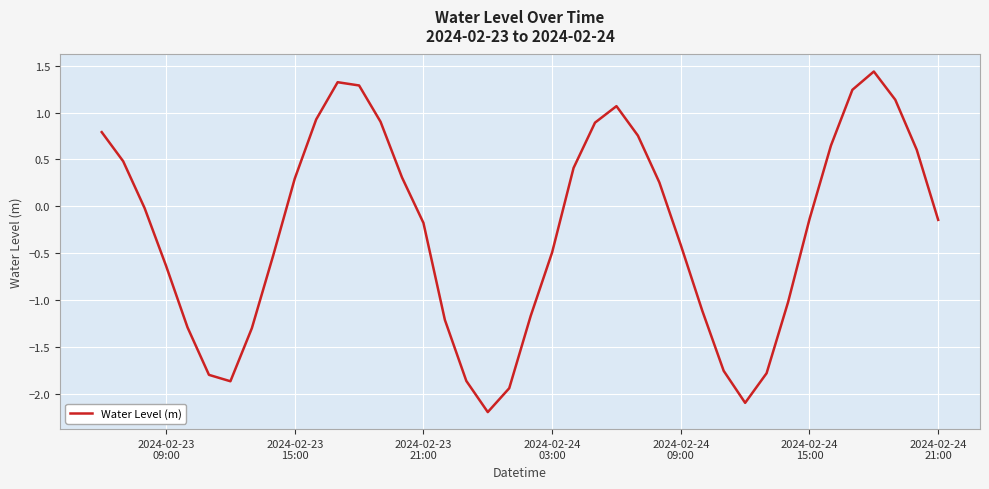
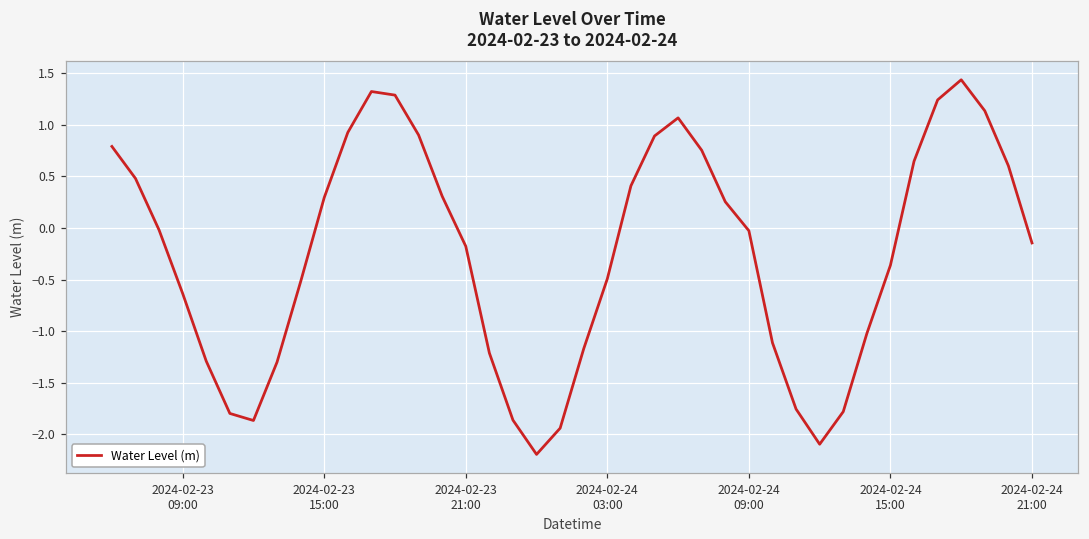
  {
    "2024-02-23 09:00": -0.6,
    "2024-02-23 15:00": 0.3,
    "2024-02-23 21:00": -0.2,
    "2024-02-24 03:00": -0.5,
-   "2024-02-24 09:00": -0.4,
-   "2024-02-24 15:00": -0.1,
+   "2024-02-24 09:00": 0.0,
+   "2024-02-24 15:00": -0.4,
    "2024-02-24 21:00": -0.1
  }
